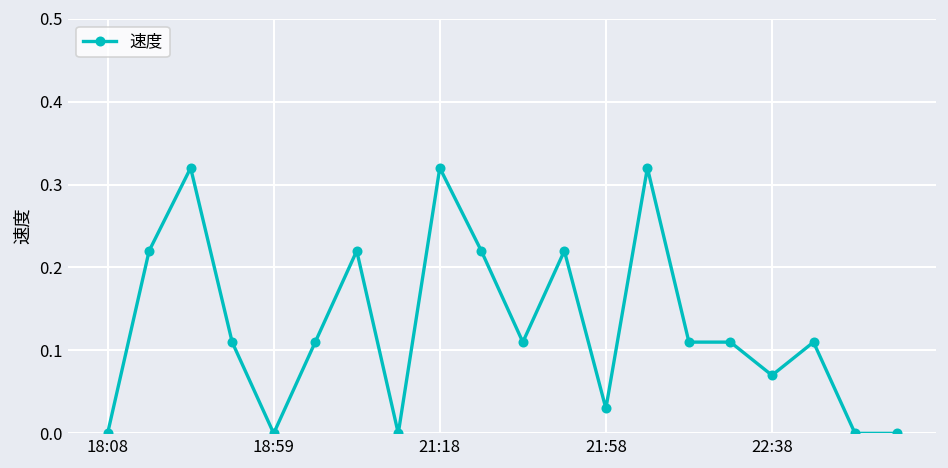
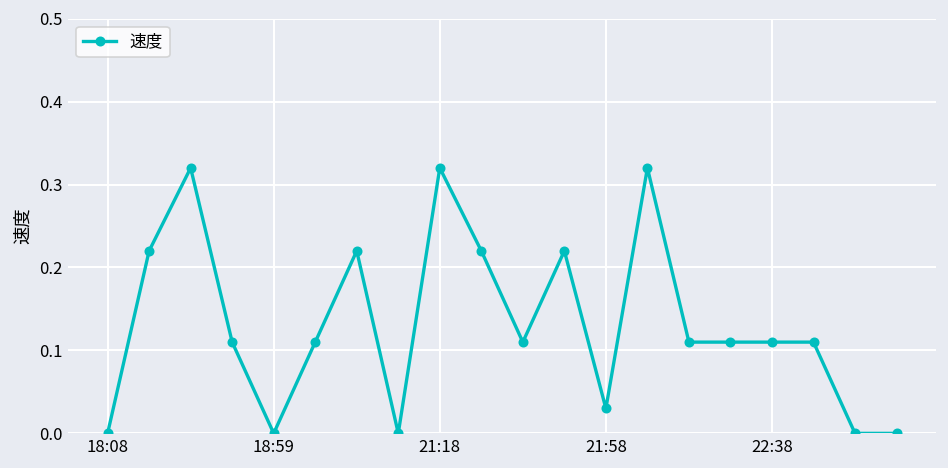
  {
    "18:08": 0.00,
    "18:59": 0.00,
    "21:18": 0.32,
    "21:58": 0.03,
-   "22:38": 0.07
+   "22:38": 0.11
  }
